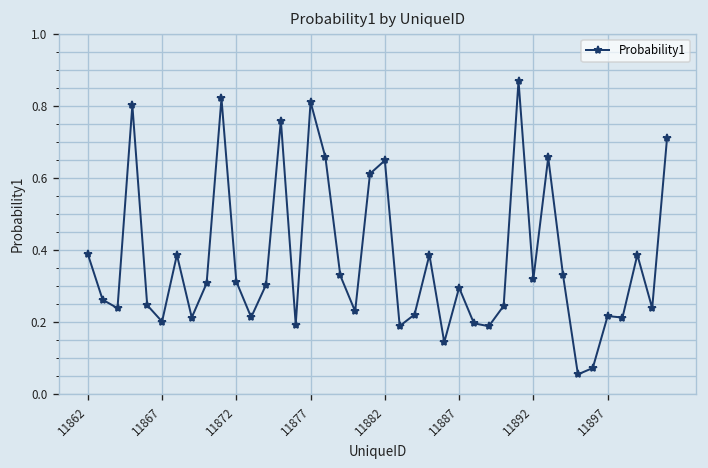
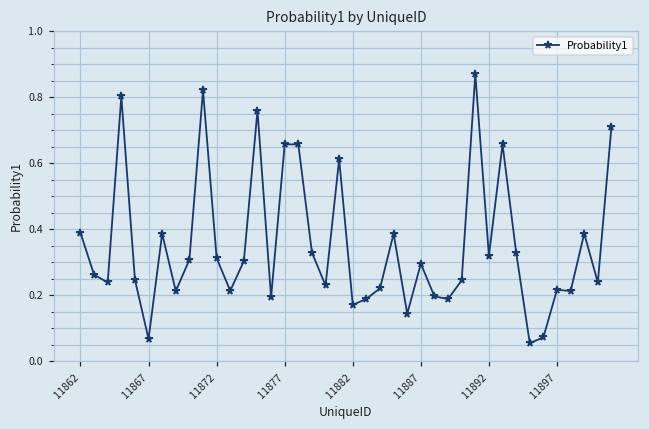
  {
    "11862": 0.39,
-   "11867": 0.20,
+   "11867": 0.07,
    "11872": 0.31,
-   "11877": 0.81,
-   "11882": 0.65,
+   "11877": 0.66,
+   "11882": 0.17,
    "11887": 0.30,
    "11892": 0.32,
    "11897": 0.22
  }
